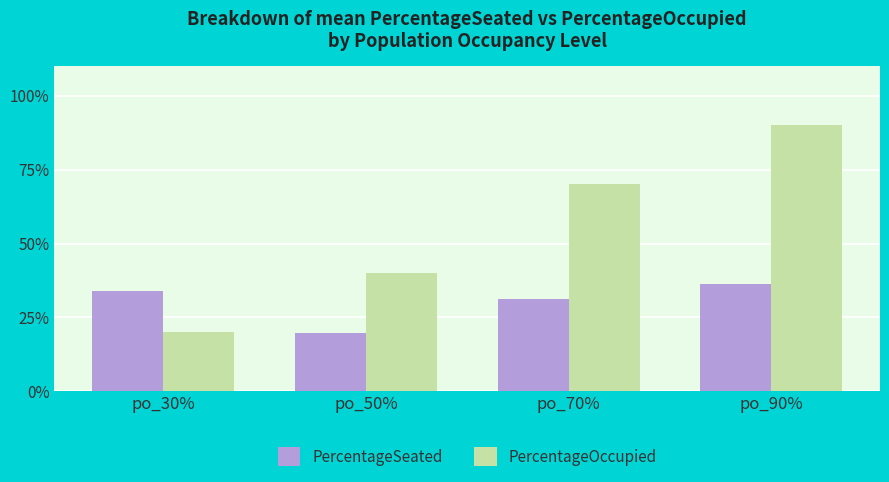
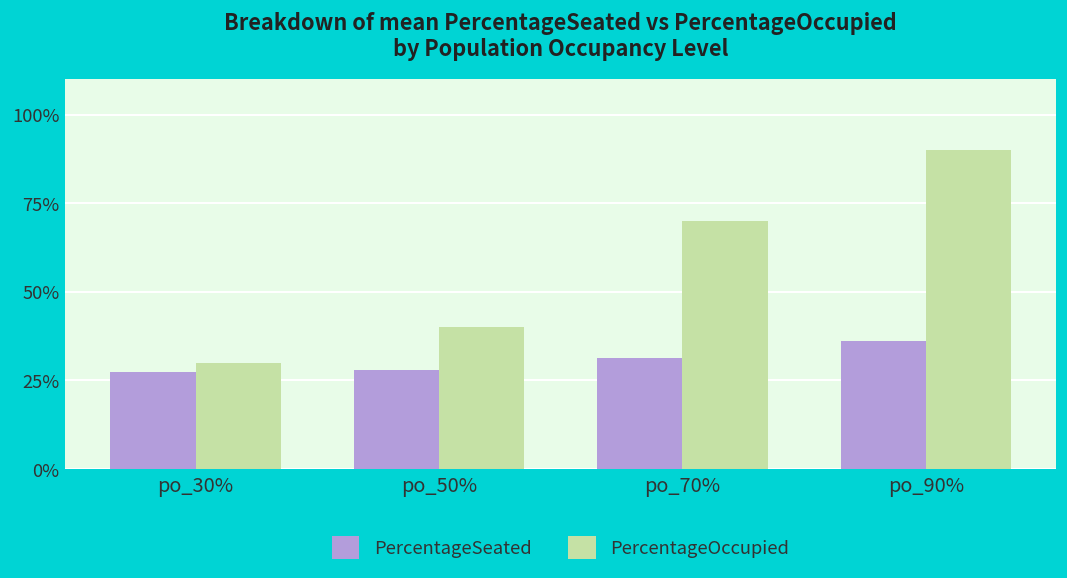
  {
    "PercentageSeated": {
-     "po_30%": "34%",
-     "po_50%": "20%",
+     "po_30%": "27%",
+     "po_50%": "28%",
      "po_70%": "31%",
      "po_90%": "36%"
    },
    "PercentageOccupied": {
-     "po_30%": "20%",
+     "po_30%": "30%",
      "po_50%": "40%",
      "po_70%": "70%",
      "po_90%": "90%"
    }
  }
